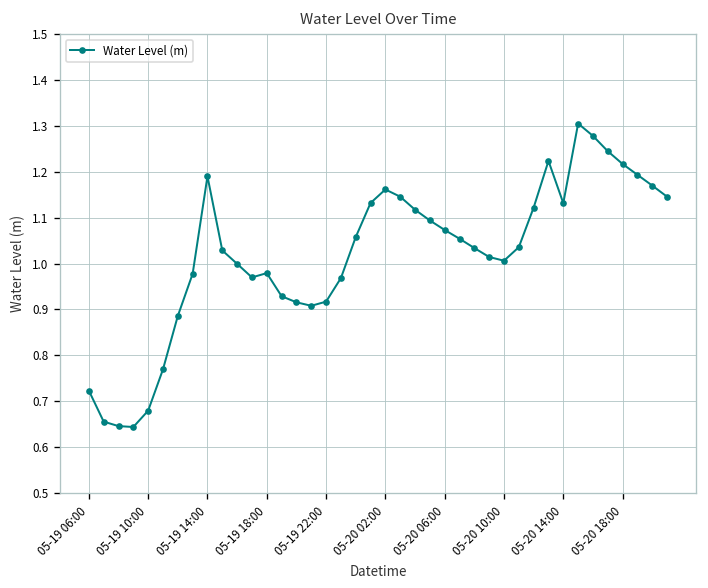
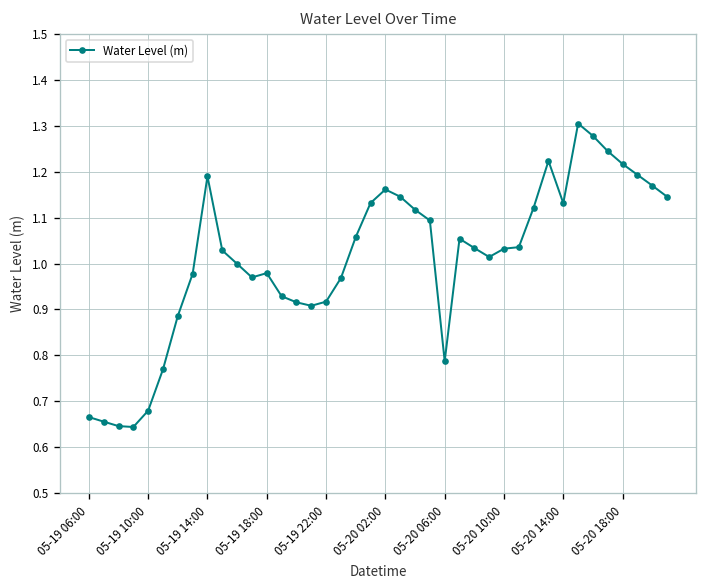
  {
-   "05-19 06:00": 0.72,
+   "05-19 06:00": 0.67,
    "05-19 10:00": 0.68,
    "05-19 14:00": 1.19,
    "05-19 18:00": 0.98,
    "05-19 22:00": 0.92,
    "05-20 02:00": 1.16,
-   "05-20 06:00": 1.07,
-   "05-20 10:00": 1.01,
+   "05-20 06:00": 0.79,
+   "05-20 10:00": 1.03,
    "05-20 14:00": 1.13,
    "05-20 18:00": 1.22
  }
